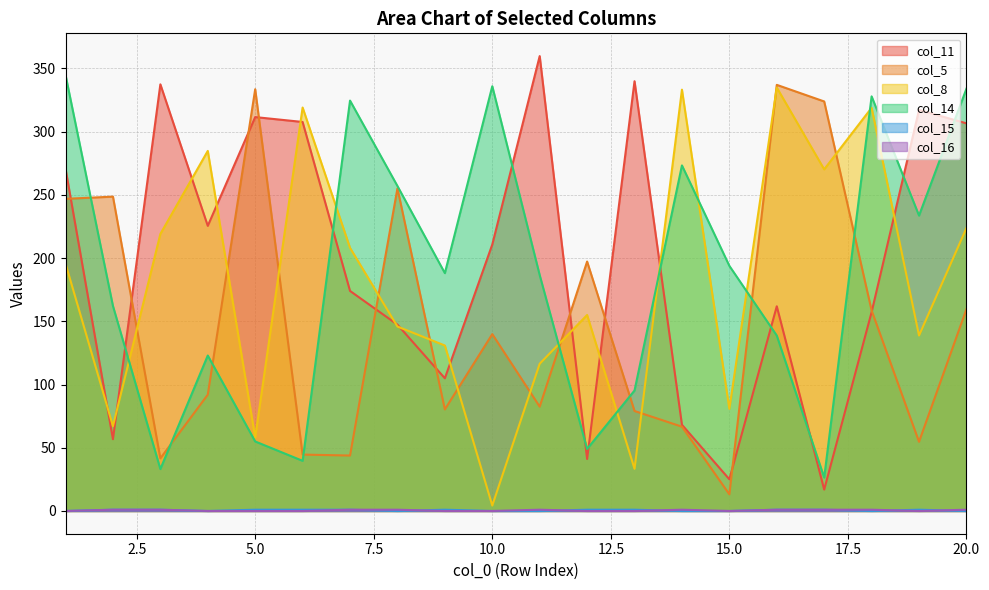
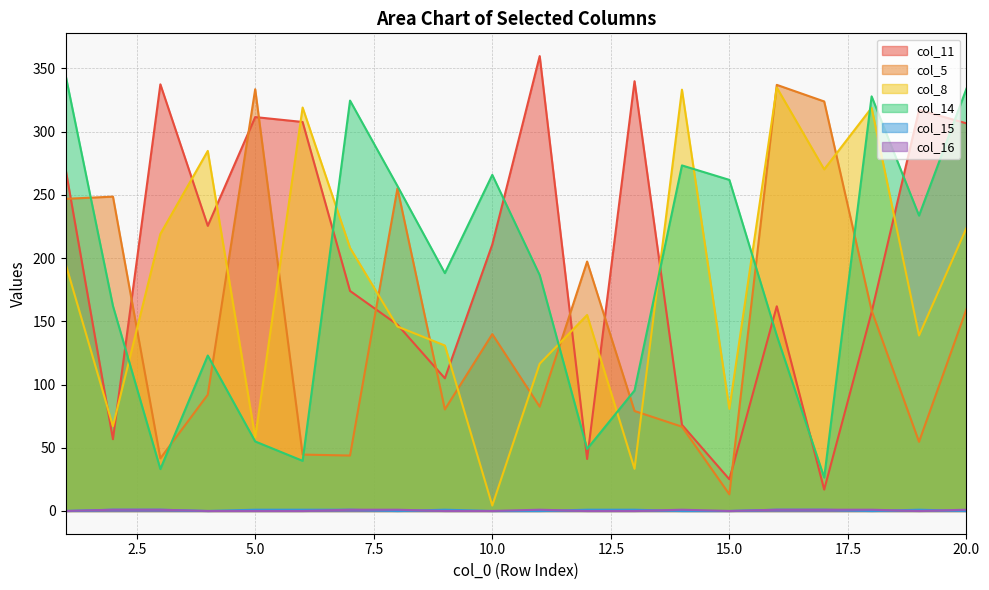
  {
    "col_14": {
      "5.0": 55,
-     "10.0": 336,
-     "15.0": 194,
+     "10.0": 266,
+     "15.0": 262,
      "20.0": 334
    }
  }
